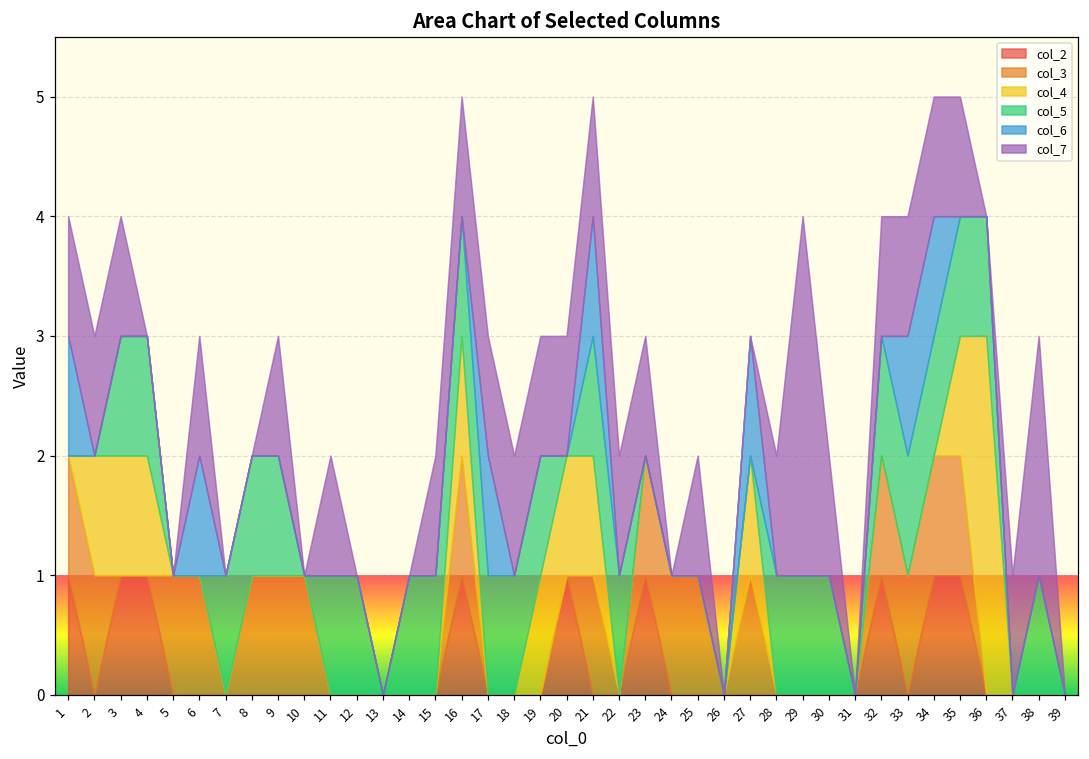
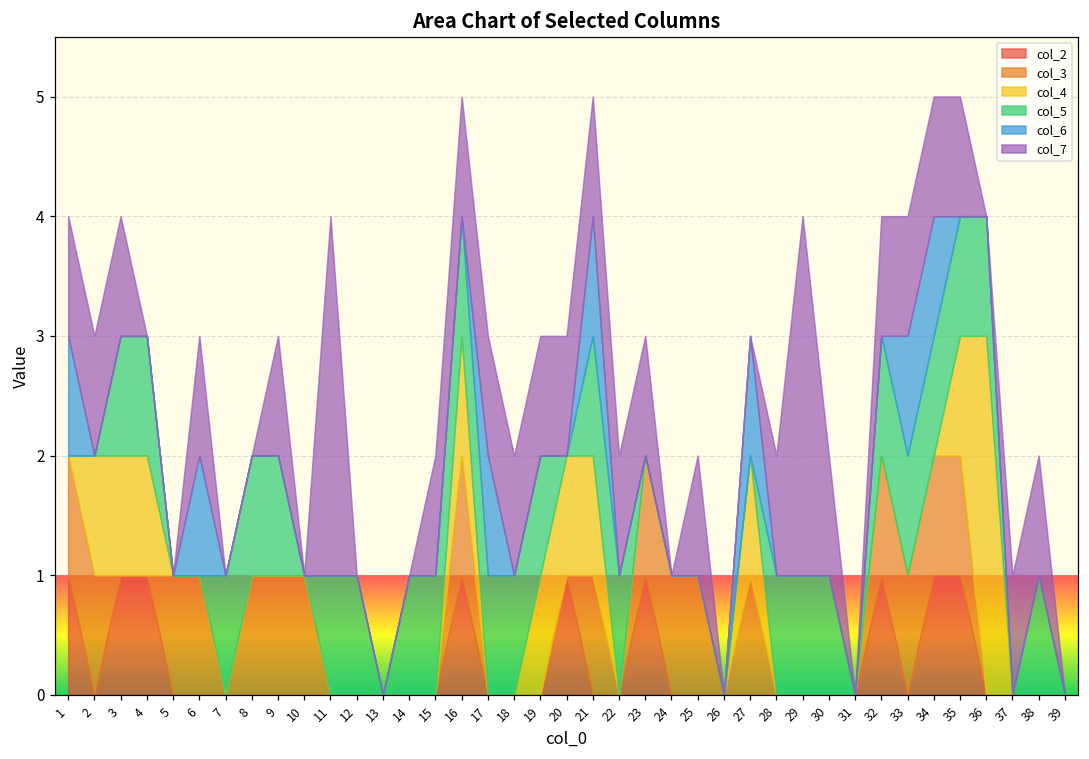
  {
    "col_4": {
      "3": 1,
      "4": 1,
      "16": 1,
      "19": 1,
      "21": 1,
      "35": 1,
      "36": 3
    },
    "col_5": {
      "17": 1,
      "21": 1,
      "33": 1,
      "34": 1
    },
    "col_6": {
      "1": 1,
      "6": 1,
      "17": 1,
      "21": 1,
      "33": 1,
      "34": 1
    },
    "col_7": {
      "1": 1,
      "2": 1,
      "3": 1,
      "6": 1,
      "9": 1,
-     "11": 1,
+     "11": 3,
      "15": 1,
      "16": 1,
      "17": 1,
      "18": 1,
      "19": 1,
      "20": 1,
      "21": 1,
      "22": 1,
      "23": 1,
      "25": 1,
      "28": 1,
      "29": 3,
      "30": 1,
      "32": 1,
      "33": 1,
      "34": 1,
      "35": 1,
      "37": 1,
-     "38": 2
+     "38": 1
    }
  }
